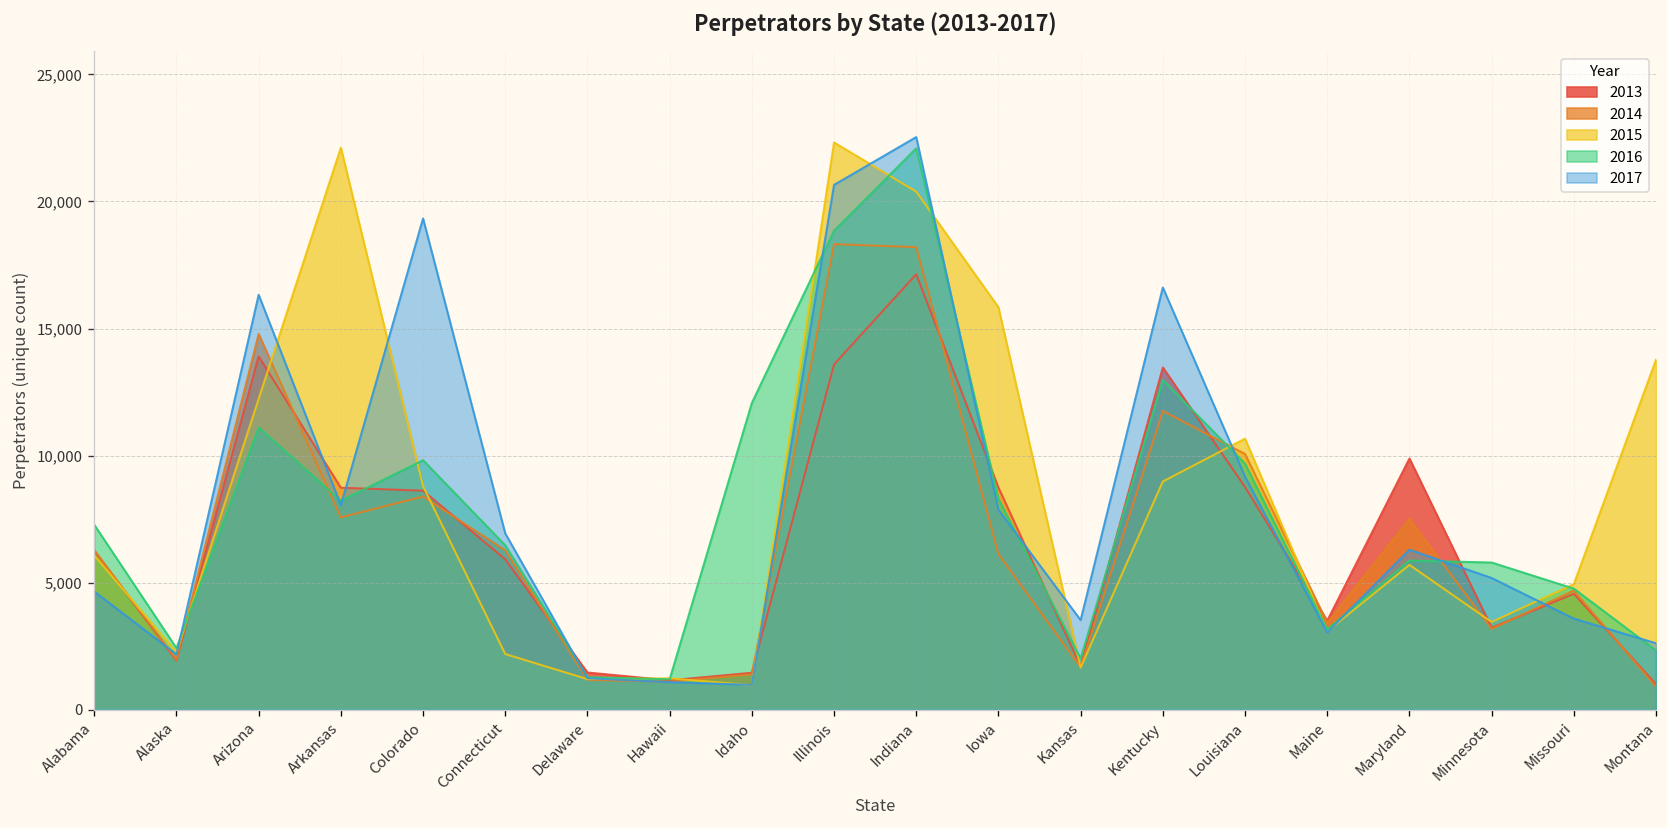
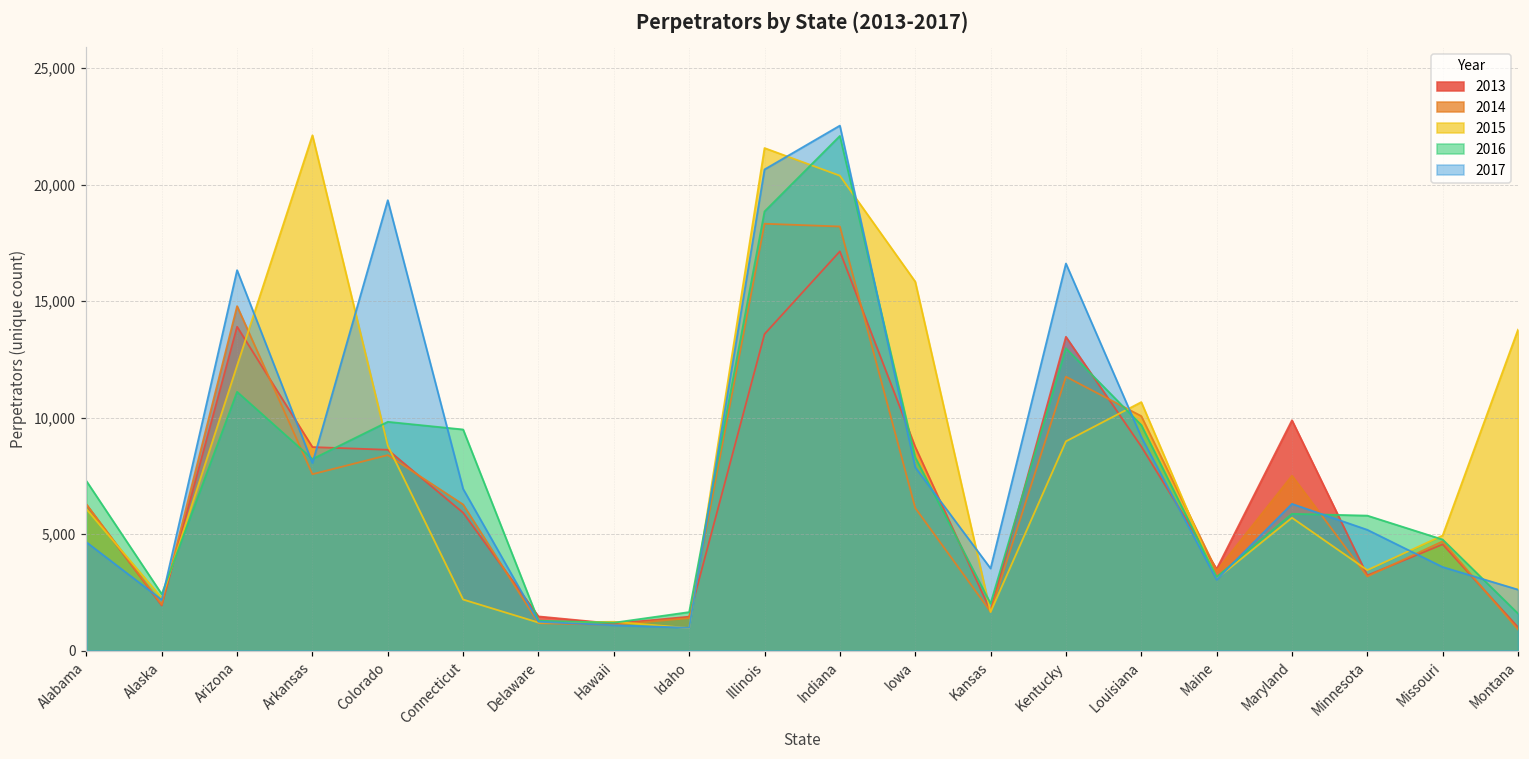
  {
    "2015": {
      "Alabama": "6,100",
      "Arizona": "12,200",
      "Arkansas": "22,100",
      "Colorado": "8,800",
      "Connecticut": "2,200",
-     "Illinois": "22,300",
+     "Illinois": "21,600",
      "Indiana": "20,400",
      "Iowa": "15,800",
      "Kentucky": "9,000",
      "Louisiana": "10,700",
      "Maryland": "5,700",
      "Minnesota": "3,500",
      "Missouri": "4,900",
      "Montana": "13,800"
    },
    "2016": {
      "Alabama": "7,300",
      "Alaska": "2,400",
      "Arizona": "11,100",
      "Arkansas": "8,200",
      "Colorado": "9,800",
-     "Connecticut": "6,500",
-     "Idaho": "12,100",
+     "Connecticut": "9,500",
+     "Idaho": "1,700",
      "Illinois": "18,800",
      "Indiana": "22,100",
      "Iowa": "8,300",
      "Kansas": "2,000",
      "Kentucky": "13,000",
      "Louisiana": "9,700",
      "Maryland": "5,900",
      "Minnesota": "5,800",
-     "Montana": "2,300"
+     "Montana": "1,600"
    },
    "2017": {
      "Alabama": "4,700",
      "Arizona": "16,300",
      "Arkansas": "8,000",
      "Colorado": "19,300",
      "Connecticut": "6,900",
      "Illinois": "20,700",
      "Indiana": "22,500",
      "Iowa": "7,900",
      "Kansas": "3,500",
      "Kentucky": "16,600",
      "Louisiana": "9,200",
      "Maryland": "6,300",
      "Minnesota": "5,200",
      "Missouri": "3,600",
      "Montana": "2,600"
    }
  }
